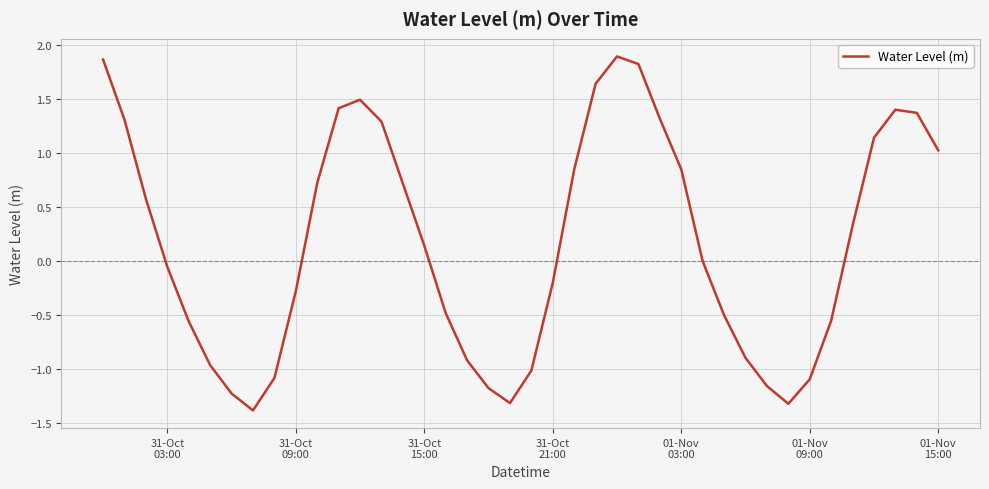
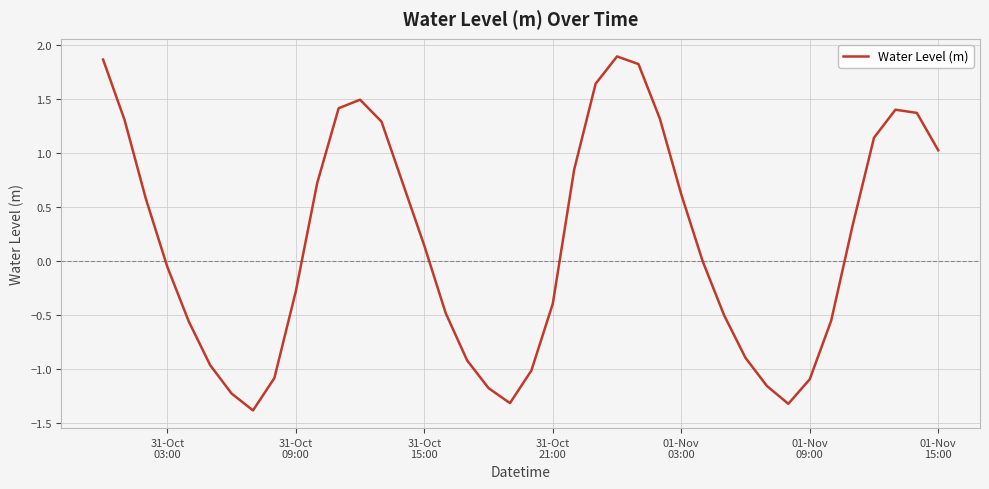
  {
    "31-Oct 03:00": -0.05,
    "31-Oct 09:00": -0.28,
    "31-Oct 15:00": 0.14,
-   "31-Oct 21:00": -0.20,
-   "01-Nov 03:00": 0.85,
+   "31-Oct 21:00": -0.39,
+   "01-Nov 03:00": 0.62,
    "01-Nov 09:00": -1.09,
    "01-Nov 15:00": 1.03
  }
